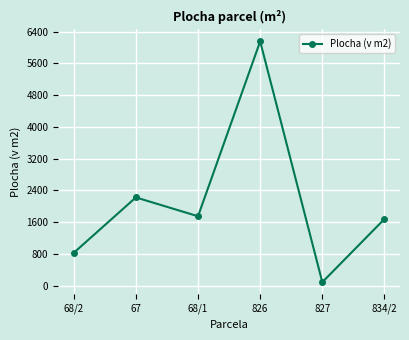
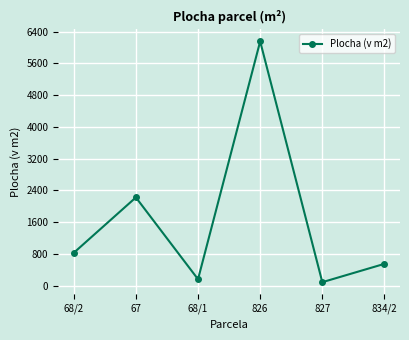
  {
    "68/2": 800,
    "67": 2200,
-   "68/1": 1700,
+   "68/1": 200,
    "826": 6200,
    "827": 100,
-   "834/2": 1700
+   "834/2": 500
  }
